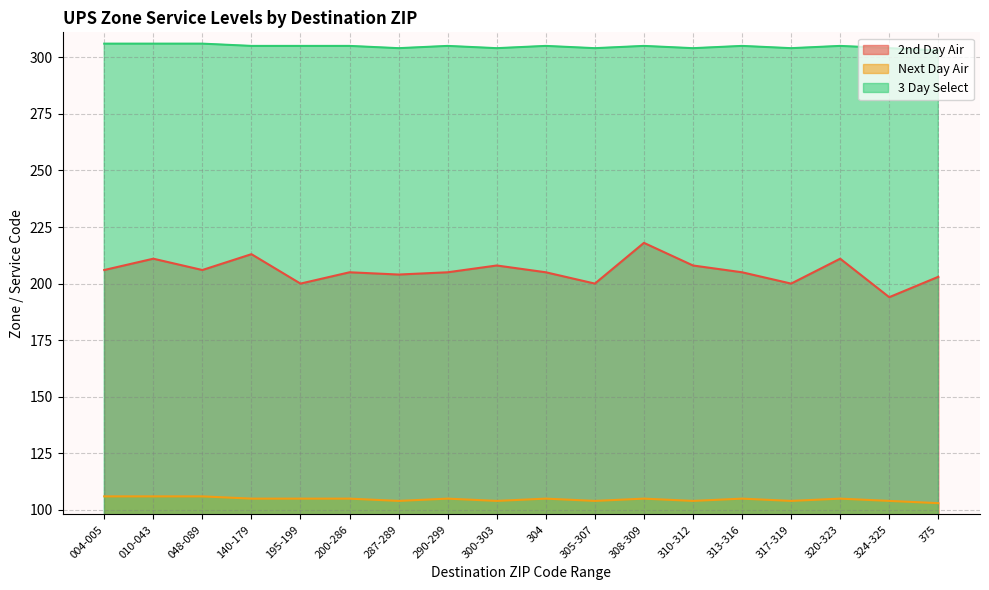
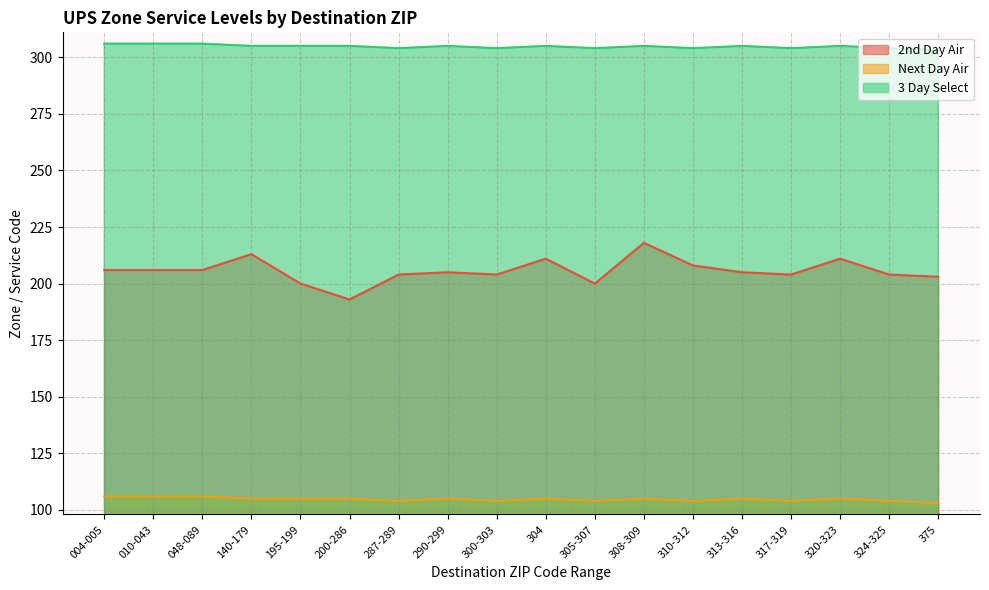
  {
    "2nd Day Air": {
      "004-005": 206,
-     "010-043": 211,
+     "010-043": 206,
      "048-089": 206,
      "140-179": 213,
      "195-199": 200,
-     "200-286": 205,
+     "200-286": 193,
      "287-289": 204,
      "290-299": 205,
-     "300-303": 208,
-     "304": 205,
+     "300-303": 204,
+     "304": 211,
      "305-307": 200,
      "308-309": 218,
      "310-312": 208,
      "313-316": 205,
-     "317-319": 200,
+     "317-319": 204,
      "320-323": 211,
-     "324-325": 194,
+     "324-325": 204,
      "375": 203
    },
    "Next Day Air": {
      "004-005": 106,
      "010-043": 106,
      "048-089": 106,
      "140-179": 105,
      "195-199": 105,
      "200-286": 105,
      "287-289": 104,
      "290-299": 105,
      "300-303": 104,
      "304": 105,
      "305-307": 104,
      "308-309": 105,
      "310-312": 104,
      "313-316": 105,
      "317-319": 104,
      "320-323": 105,
      "324-325": 104,
      "375": 103
    },
    "3 Day Select": {
      "004-005": 306,
      "010-043": 306,
      "048-089": 306,
      "140-179": 305,
      "195-199": 305,
      "200-286": 305,
      "287-289": 304,
      "290-299": 305,
      "300-303": 304,
      "304": 305,
      "305-307": 304,
      "308-309": 305,
      "310-312": 304,
      "313-316": 305,
      "317-319": 304,
      "320-323": 305
    }
  }
